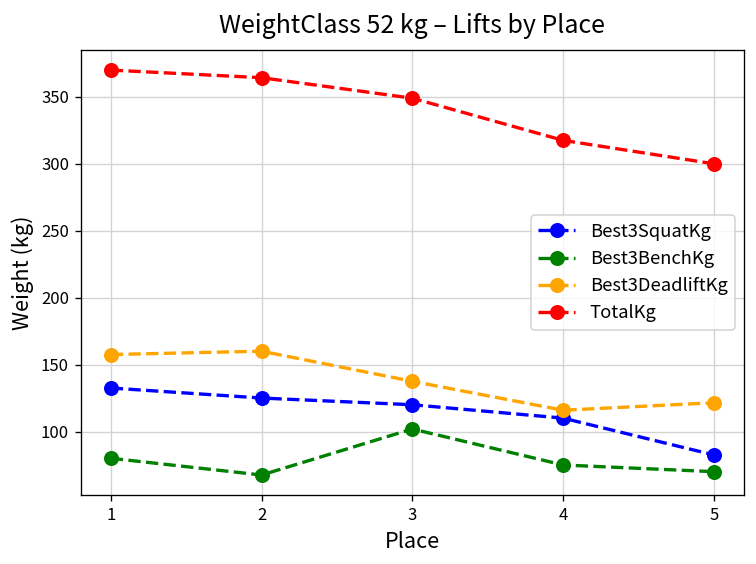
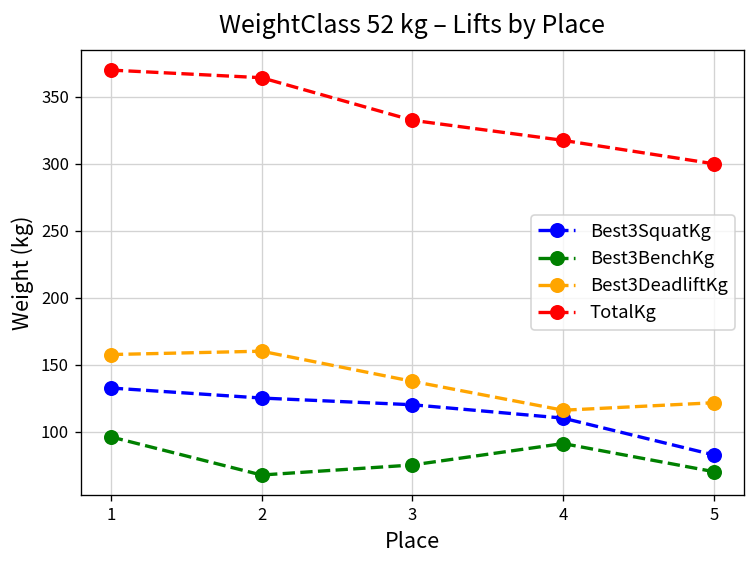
  {
    "Best3SquatKg": {
      "1": 133,
      "2": 125,
      "3": 120,
      "4": 110,
      "5": 83
    },
    "Best3BenchKg": {
-     "1": 80,
+     "1": 96,
      "2": 68,
-     "3": 102,
-     "4": 75,
+     "3": 75,
+     "4": 91,
      "5": 70
    },
    "Best3DeadliftKg": {
      "1": 158,
      "2": 160,
      "3": 138,
      "4": 116,
      "5": 122
    },
    "TotalKg": {
      "1": 370,
      "2": 364,
-     "3": 349,
+     "3": 333,
      "4": 318,
      "5": 300
    }
  }
